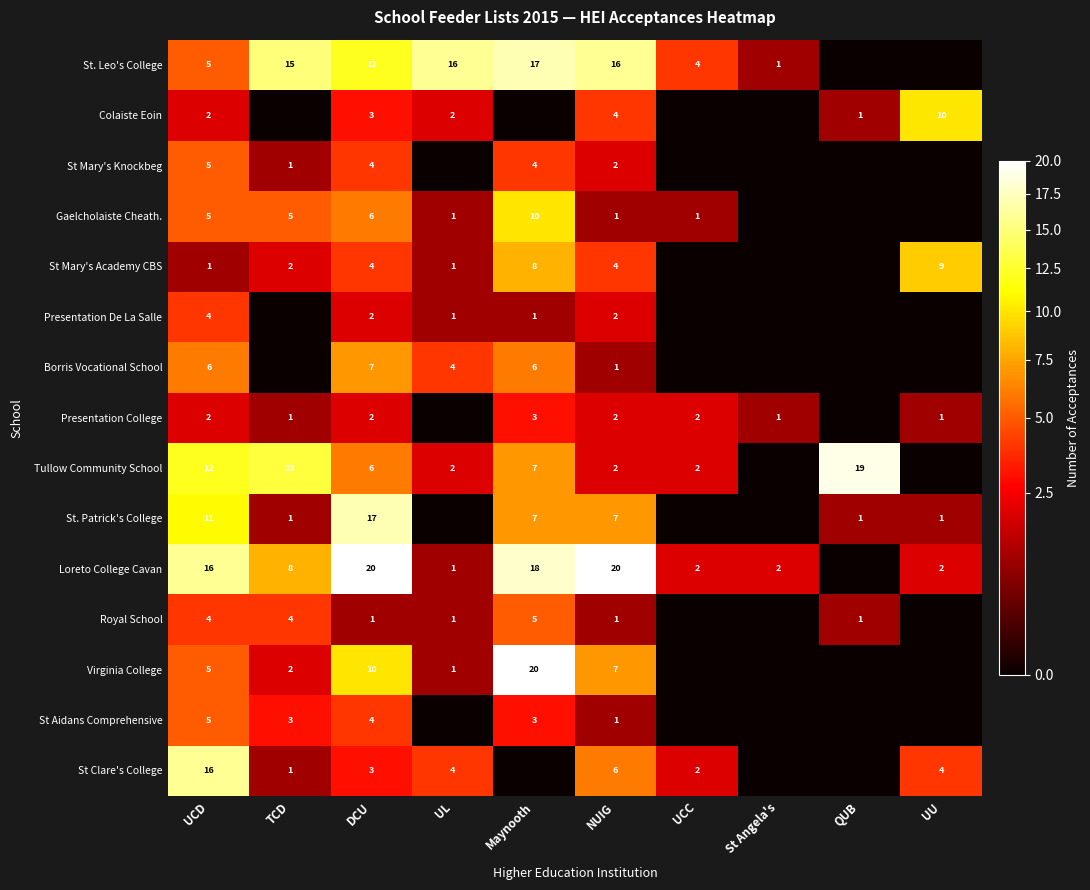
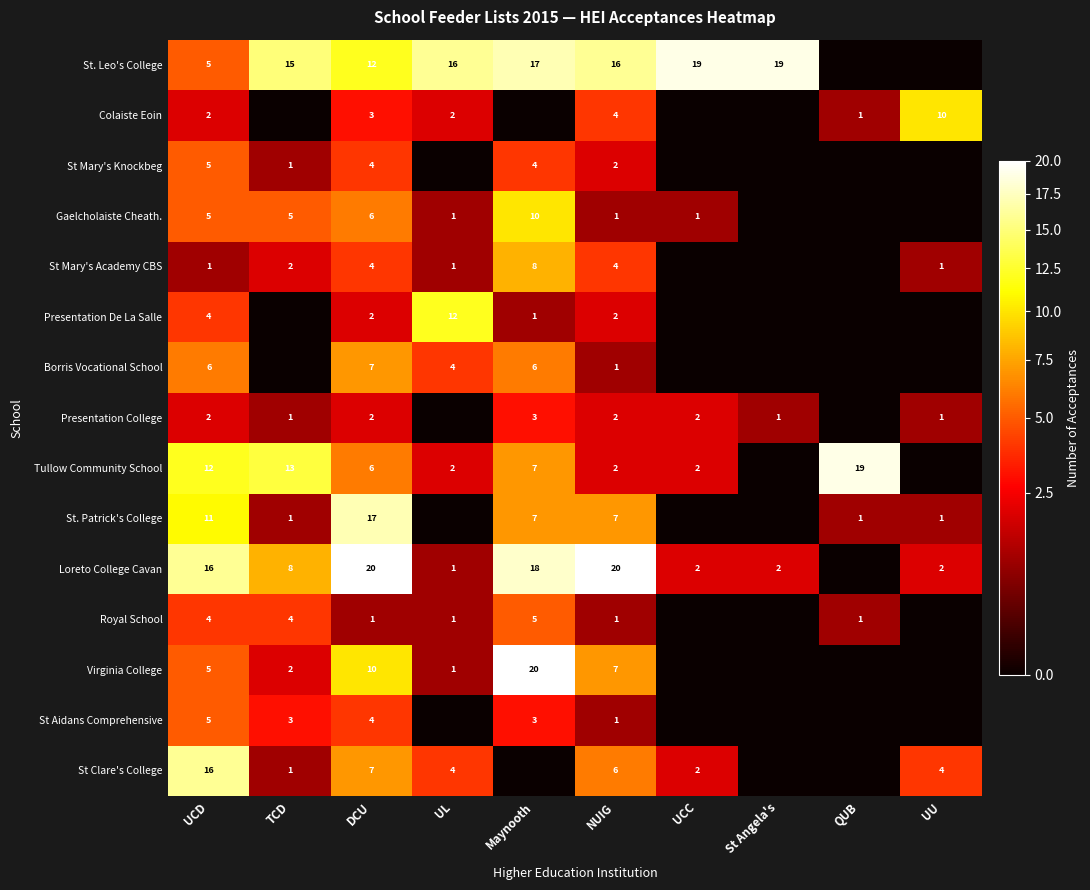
  {
    "St. Leo's College": {
      "UCD": 5,
      "TCD": 15,
      "DCU": 12,
      "UL": 16,
      "Maynooth": 17,
      "NUIG": 16,
-     "UCC": 4,
-     "St Angela's": 1
+     "UCC": 19,
+     "St Angela's": 19
    },
    "Colaiste Eoin": {
      "UCD": 2,
      "DCU": 3,
      "UL": 2,
      "NUIG": 4,
      "QUB": 1,
      "UU": 10
    },
    "St Mary's Knockbeg": {
      "UCD": 5,
      "TCD": 1,
      "DCU": 4,
      "Maynooth": 4,
      "NUIG": 2
    },
    "Gaelcholaiste Cheath.": {
      "UCD": 5,
      "TCD": 5,
      "DCU": 6,
      "UL": 1,
      "Maynooth": 10,
      "NUIG": 1,
      "UCC": 1
    },
    "St Mary's Academy CBS": {
      "UCD": 1,
      "TCD": 2,
      "DCU": 4,
      "UL": 1,
      "Maynooth": 8,
      "NUIG": 4,
-     "UU": 9
+     "UU": 1
    },
    "Presentation De La Salle": {
      "UCD": 4,
      "DCU": 2,
-     "UL": 1,
+     "UL": 12,
      "Maynooth": 1,
      "NUIG": 2
    },
    "Borris Vocational School": {
      "UCD": 6,
      "DCU": 7,
      "UL": 4,
      "Maynooth": 6,
      "NUIG": 1
    },
    "Presentation College": {
      "UCD": 2,
      "TCD": 1,
      "DCU": 2,
      "Maynooth": 3,
      "NUIG": 2,
      "UCC": 2,
      "St Angela's": 1,
      "UU": 1
    },
    "Tullow Community School": {
      "UCD": 12,
      "TCD": 13,
      "DCU": 6,
      "UL": 2,
      "Maynooth": 7,
      "NUIG": 2,
      "UCC": 2,
      "QUB": 19
    },
    "St. Patrick's College": {
      "UCD": 11,
      "TCD": 1,
      "DCU": 17,
      "Maynooth": 7,
      "NUIG": 7,
      "QUB": 1,
      "UU": 1
    },
    "Loreto College Cavan": {
      "UCD": 16,
      "TCD": 8,
      "DCU": 20,
      "UL": 1,
      "Maynooth": 18,
      "NUIG": 20,
      "UCC": 2,
      "St Angela's": 2,
      "UU": 2
    },
    "Royal School": {
      "UCD": 4,
      "TCD": 4,
      "DCU": 1,
      "UL": 1,
      "Maynooth": 5,
      "NUIG": 1,
      "QUB": 1
    },
    "Virginia College": {
      "UCD": 5,
      "TCD": 2,
      "DCU": 10,
      "UL": 1,
      "Maynooth": 20,
      "NUIG": 7
    },
    "St Aidans Comprehensive": {
      "UCD": 5,
      "TCD": 3,
      "DCU": 4,
      "Maynooth": 3,
      "NUIG": 1
    },
    "St Clare's College": {
      "UCD": 16,
      "TCD": 1,
-     "DCU": 3,
+     "DCU": 7,
      "UL": 4,
      "NUIG": 6,
      "UCC": 2,
      "UU": 4
    }
  }
